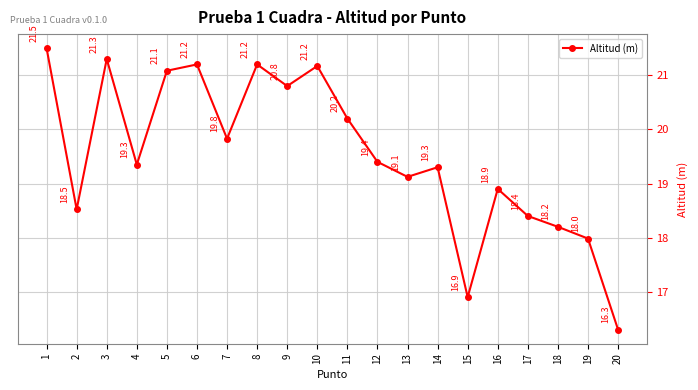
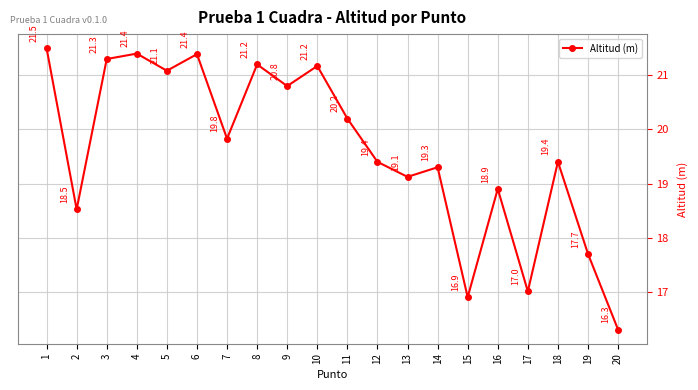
  {
    "1": 21.5,
    "2": 18.5,
    "3": 21.3,
-   "4": 19.3,
+   "4": 21.4,
    "5": 21.1,
-   "6": 21.2,
+   "6": 21.4,
    "7": 19.8,
    "8": 21.2,
    "9": 20.8,
    "10": 21.2,
    "11": 20.2,
    "12": 19.4,
    "13": 19.1,
    "14": 19.3,
    "15": 16.9,
    "16": 18.9,
-   "17": 18.4,
-   "18": 18.2,
-   "19": 18.0,
+   "17": 17.0,
+   "18": 19.4,
+   "19": 17.7,
    "20": 16.3
  }
